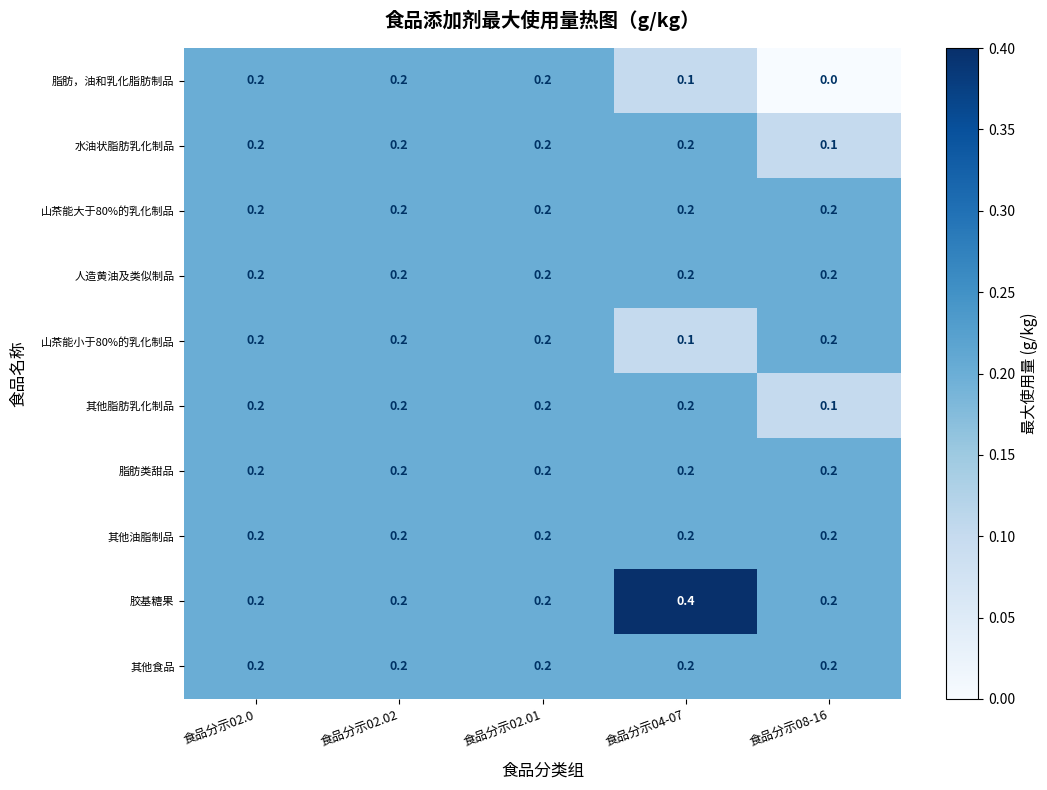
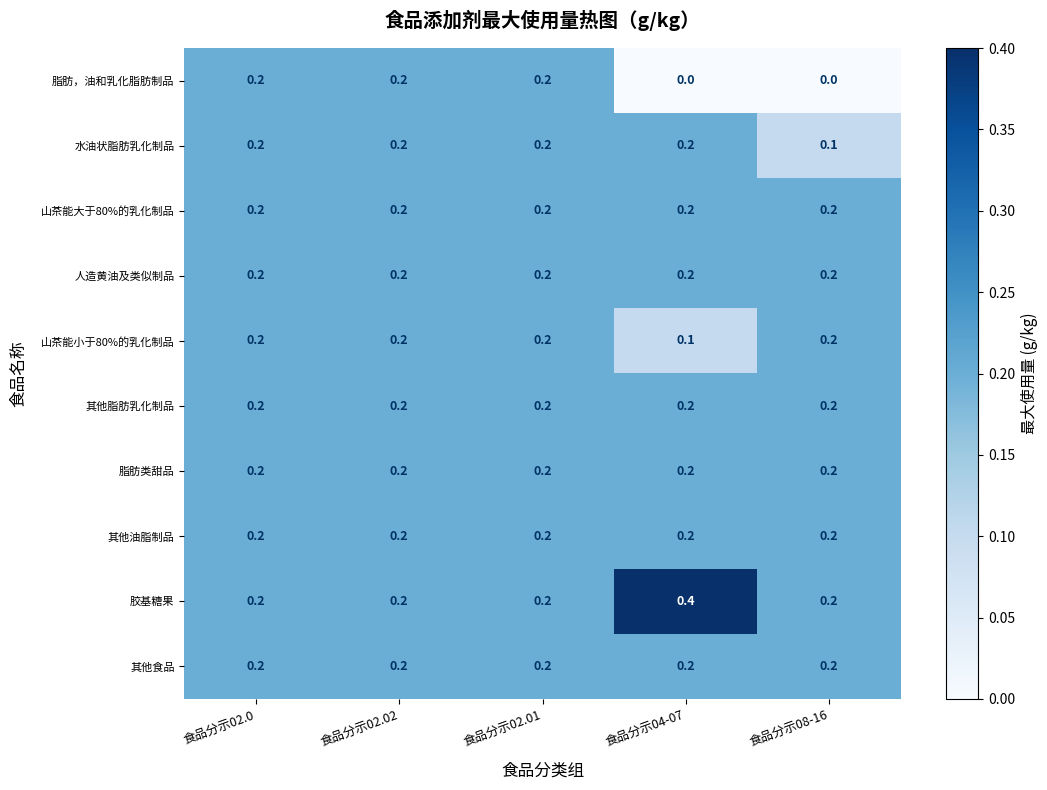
  {
    "脂肪，油和乳化脂肪制品": {
      "食品分示02.0": 0.2,
      "食品分示02.02": 0.2,
      "食品分示02.01": 0.2,
-     "食品分示04-07": 0.1,
+     "食品分示04-07": 0.0,
      "食品分示08-16": 0.0
    },
    "水油状脂肪乳化制品": {
      "食品分示02.0": 0.2,
      "食品分示02.02": 0.2,
      "食品分示02.01": 0.2,
      "食品分示04-07": 0.2,
      "食品分示08-16": 0.1
    },
    "山茶能大于80%的乳化制品": {
      "食品分示02.0": 0.2,
      "食品分示02.02": 0.2,
      "食品分示02.01": 0.2,
      "食品分示04-07": 0.2,
      "食品分示08-16": 0.2
    },
    "人造黄油及类似制品": {
      "食品分示02.0": 0.2,
      "食品分示02.02": 0.2,
      "食品分示02.01": 0.2,
      "食品分示04-07": 0.2,
      "食品分示08-16": 0.2
    },
    "山茶能小于80%的乳化制品": {
      "食品分示02.0": 0.2,
      "食品分示02.02": 0.2,
      "食品分示02.01": 0.2,
      "食品分示04-07": 0.1,
      "食品分示08-16": 0.2
    },
    "其他脂肪乳化制品": {
      "食品分示02.0": 0.2,
      "食品分示02.02": 0.2,
      "食品分示02.01": 0.2,
      "食品分示04-07": 0.2,
-     "食品分示08-16": 0.1
+     "食品分示08-16": 0.2
    },
    "脂肪类甜品": {
      "食品分示02.0": 0.2,
      "食品分示02.02": 0.2,
      "食品分示02.01": 0.2,
      "食品分示04-07": 0.2,
      "食品分示08-16": 0.2
    },
    "其他油脂制品": {
      "食品分示02.0": 0.2,
      "食品分示02.02": 0.2,
      "食品分示02.01": 0.2,
      "食品分示04-07": 0.2,
      "食品分示08-16": 0.2
    },
    "胶基糖果": {
      "食品分示02.0": 0.2,
      "食品分示02.02": 0.2,
      "食品分示02.01": 0.2,
      "食品分示04-07": 0.4,
      "食品分示08-16": 0.2
    },
    "其他食品": {
      "食品分示02.0": 0.2,
      "食品分示02.02": 0.2,
      "食品分示02.01": 0.2,
      "食品分示04-07": 0.2,
      "食品分示08-16": 0.2
    }
  }
